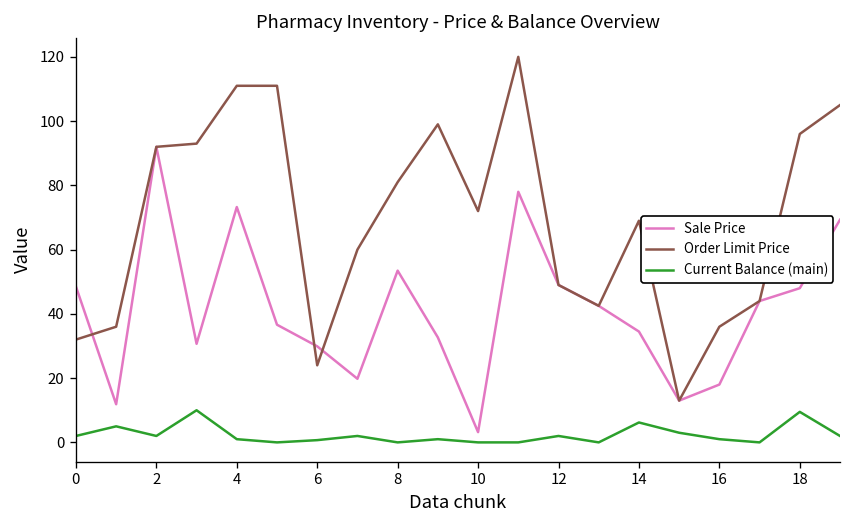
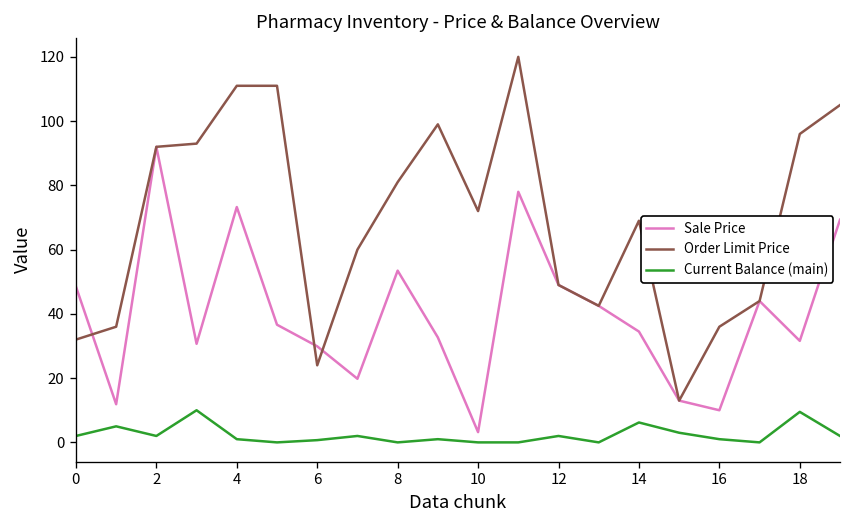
  {
    "Sale Price": {
      "0": 49,
      "4": 73,
      "6": 30,
      "8": 53,
      "10": 3,
      "14": 35,
-     "16": 18,
-     "18": 48
+     "16": 10,
+     "18": 32
    },
    "Order Limit Price": {
      "0": 32,
      "4": 111,
      "6": 24,
      "8": 81,
      "10": 72,
      "14": 69,
      "16": 36,
      "18": 96
    },
    "Current Balance (main)": {
      "0": 2,
      "2": 2,
      "4": 1,
      "6": 1,
      "8": 0,
      "10": 0,
      "12": 2,
      "14": 6,
      "16": 1,
      "18": 10
    }
  }
